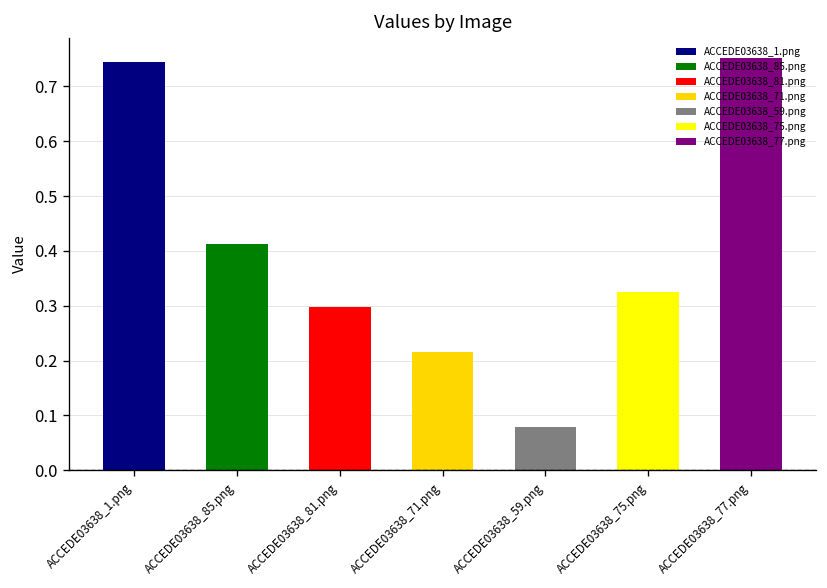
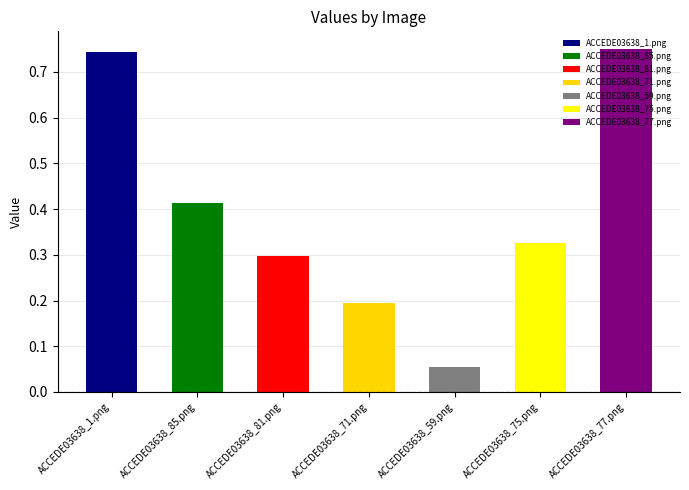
  {
    "ACCEDE03638_1.png": 0.74,
    "ACCEDE03638_85.png": 0.41,
    "ACCEDE03638_81.png": 0.30,
-   "ACCEDE03638_71.png": 0.21,
-   "ACCEDE03638_59.png": 0.08,
+   "ACCEDE03638_71.png": 0.20,
+   "ACCEDE03638_59.png": 0.05,
    "ACCEDE03638_75.png": 0.33,
    "ACCEDE03638_77.png": 0.75
  }
